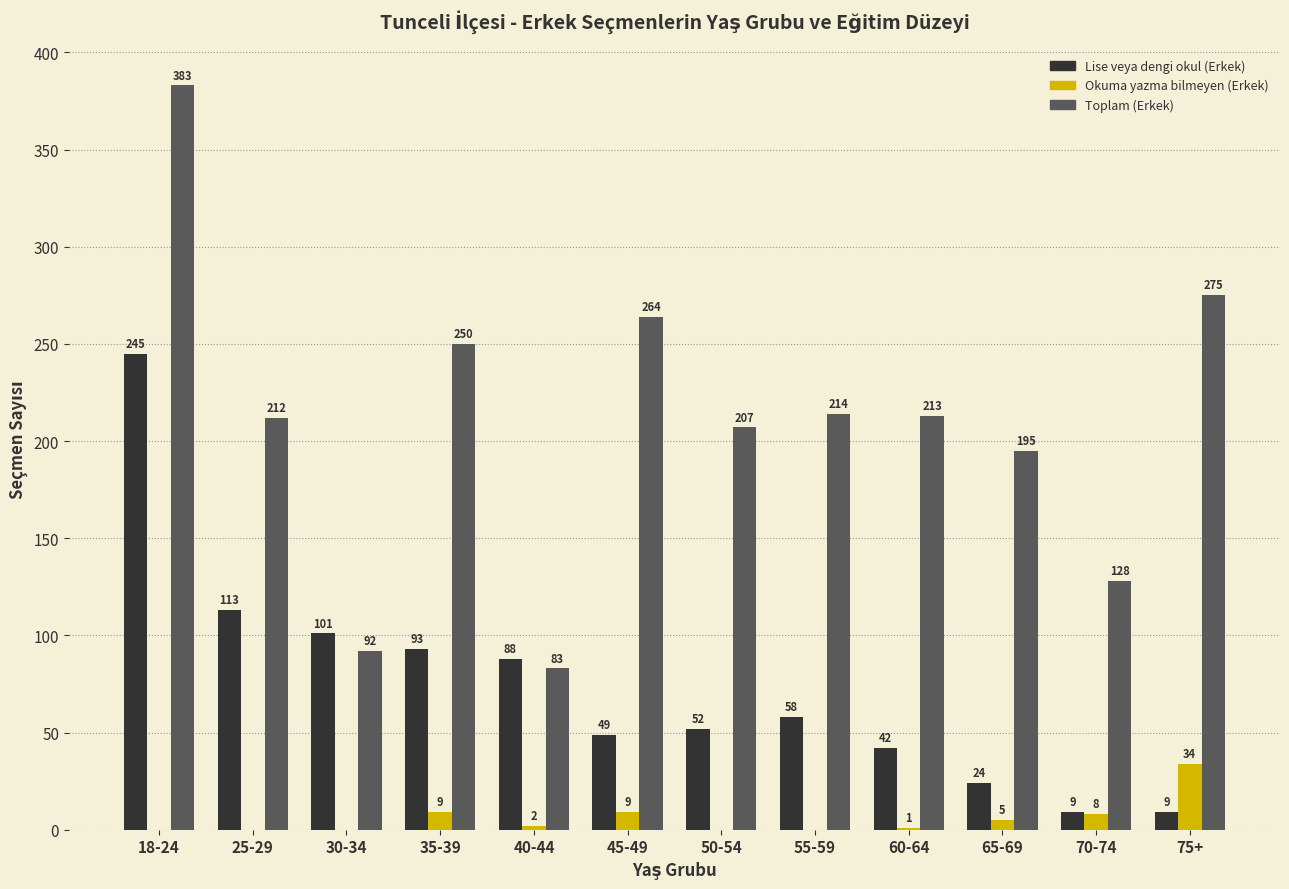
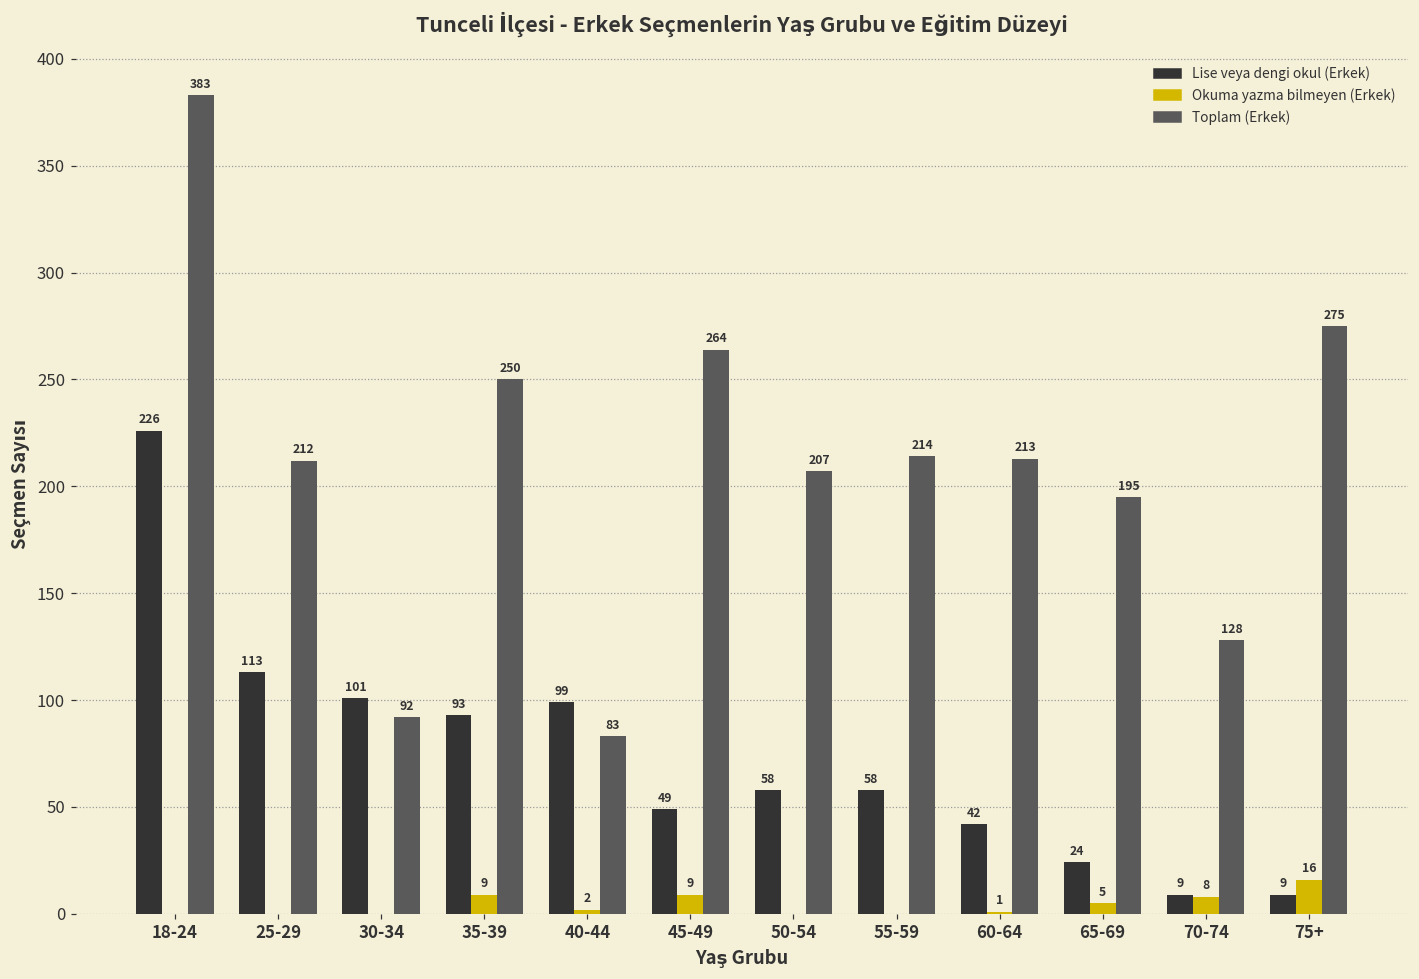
  {
    "Lise veya dengi okul (Erkek)": {
-     "18-24": 245,
+     "18-24": 226,
      "25-29": 113,
      "30-34": 101,
      "35-39": 93,
-     "40-44": 88,
+     "40-44": 99,
      "45-49": 49,
-     "50-54": 52,
+     "50-54": 58,
      "55-59": 58,
      "60-64": 42,
      "65-69": 24,
      "70-74": 9,
      "75+": 9
    },
    "Okuma yazma bilmeyen (Erkek)": {
      "35-39": 9,
      "40-44": 2,
      "45-49": 9,
      "60-64": 1,
      "65-69": 5,
      "70-74": 8,
-     "75+": 34
+     "75+": 16
    },
    "Toplam (Erkek)": {
      "18-24": 383,
      "25-29": 212,
      "30-34": 92,
      "35-39": 250,
      "40-44": 83,
      "45-49": 264,
      "50-54": 207,
      "55-59": 214,
      "60-64": 213,
      "65-69": 195,
      "70-74": 128,
      "75+": 275
    }
  }
